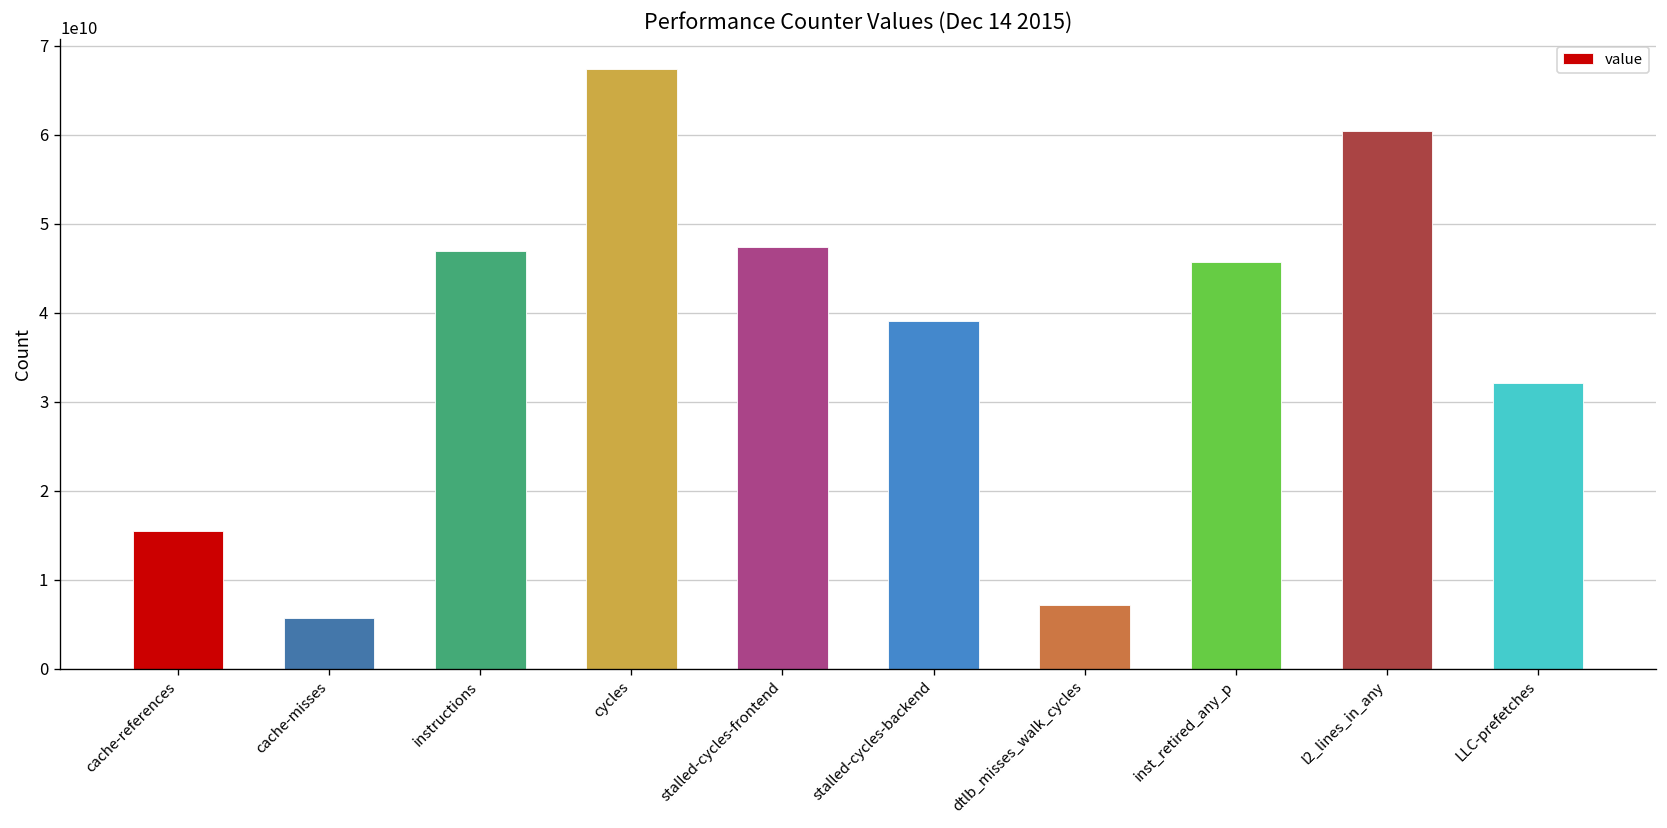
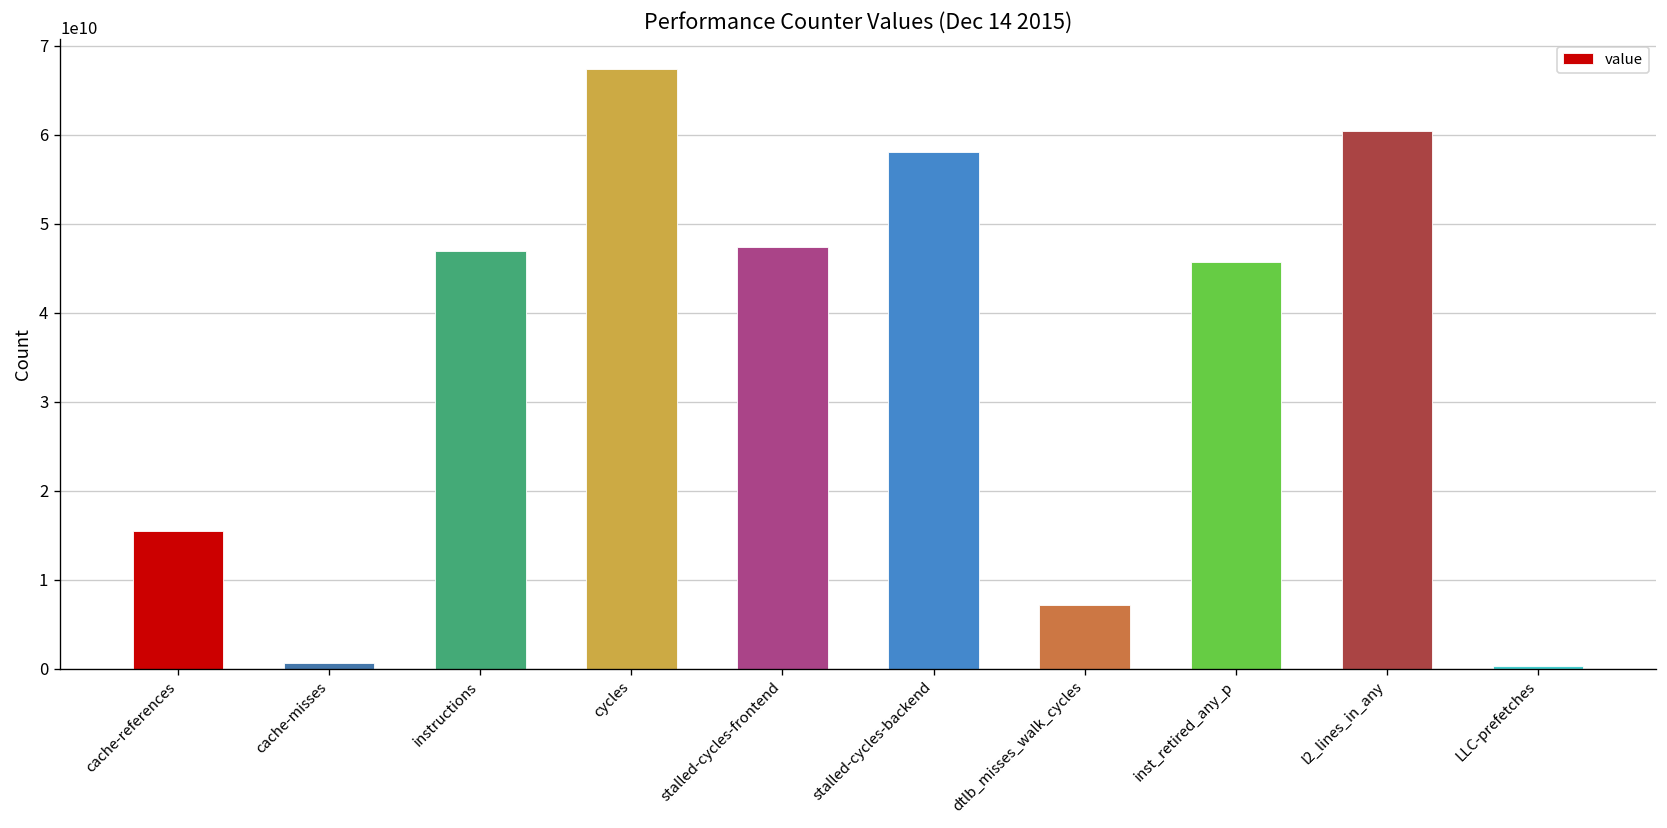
  {
    "cache-references": 16000000000,
-   "cache-misses": 6000000000,
+   "cache-misses": 1000000000,
    "instructions": 47000000000,
    "cycles": 67000000000,
    "stalled-cycles-frontend": 47000000000,
-   "stalled-cycles-backend": 39000000000,
+   "stalled-cycles-backend": 58000000000,
    "dtlb_misses_walk_cycles": 7000000000,
    "inst_retired_any_p": 46000000000,
    "l2_lines_in_any": 60000000000,
-   "LLC-prefetches": 32000000000
+   "LLC-prefetches": 0
  }
